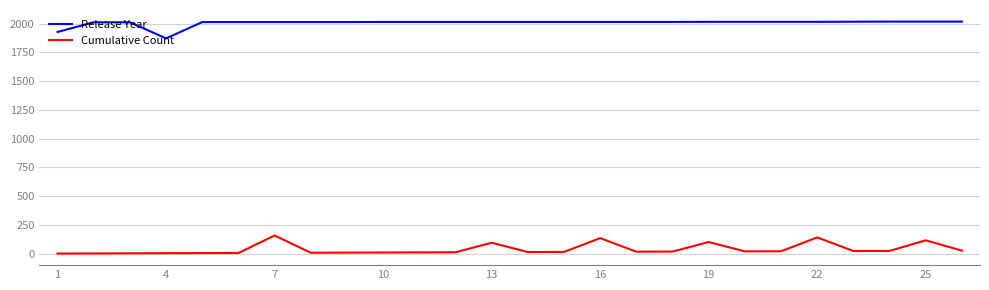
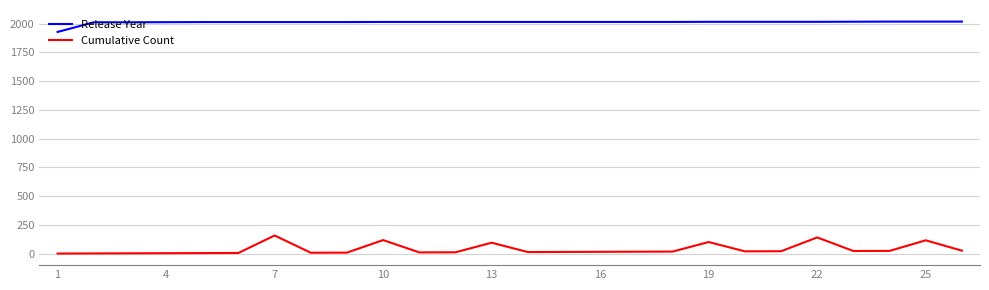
  {
    "Release Year": {
      "1": 1930,
-     "4": 1870,
+     "4": 2010,
      "7": 2010,
      "10": 2010,
      "13": 2010,
      "16": 2010,
      "19": 2020,
      "22": 2020,
      "25": 2020
    },
    "Cumulative Count": {
      "1": 0,
      "4": 0,
      "7": 160,
-     "10": 10,
+     "10": 120,
      "13": 100,
-     "16": 140,
+     "16": 20,
      "19": 100,
      "22": 140,
      "25": 120
    }
  }
